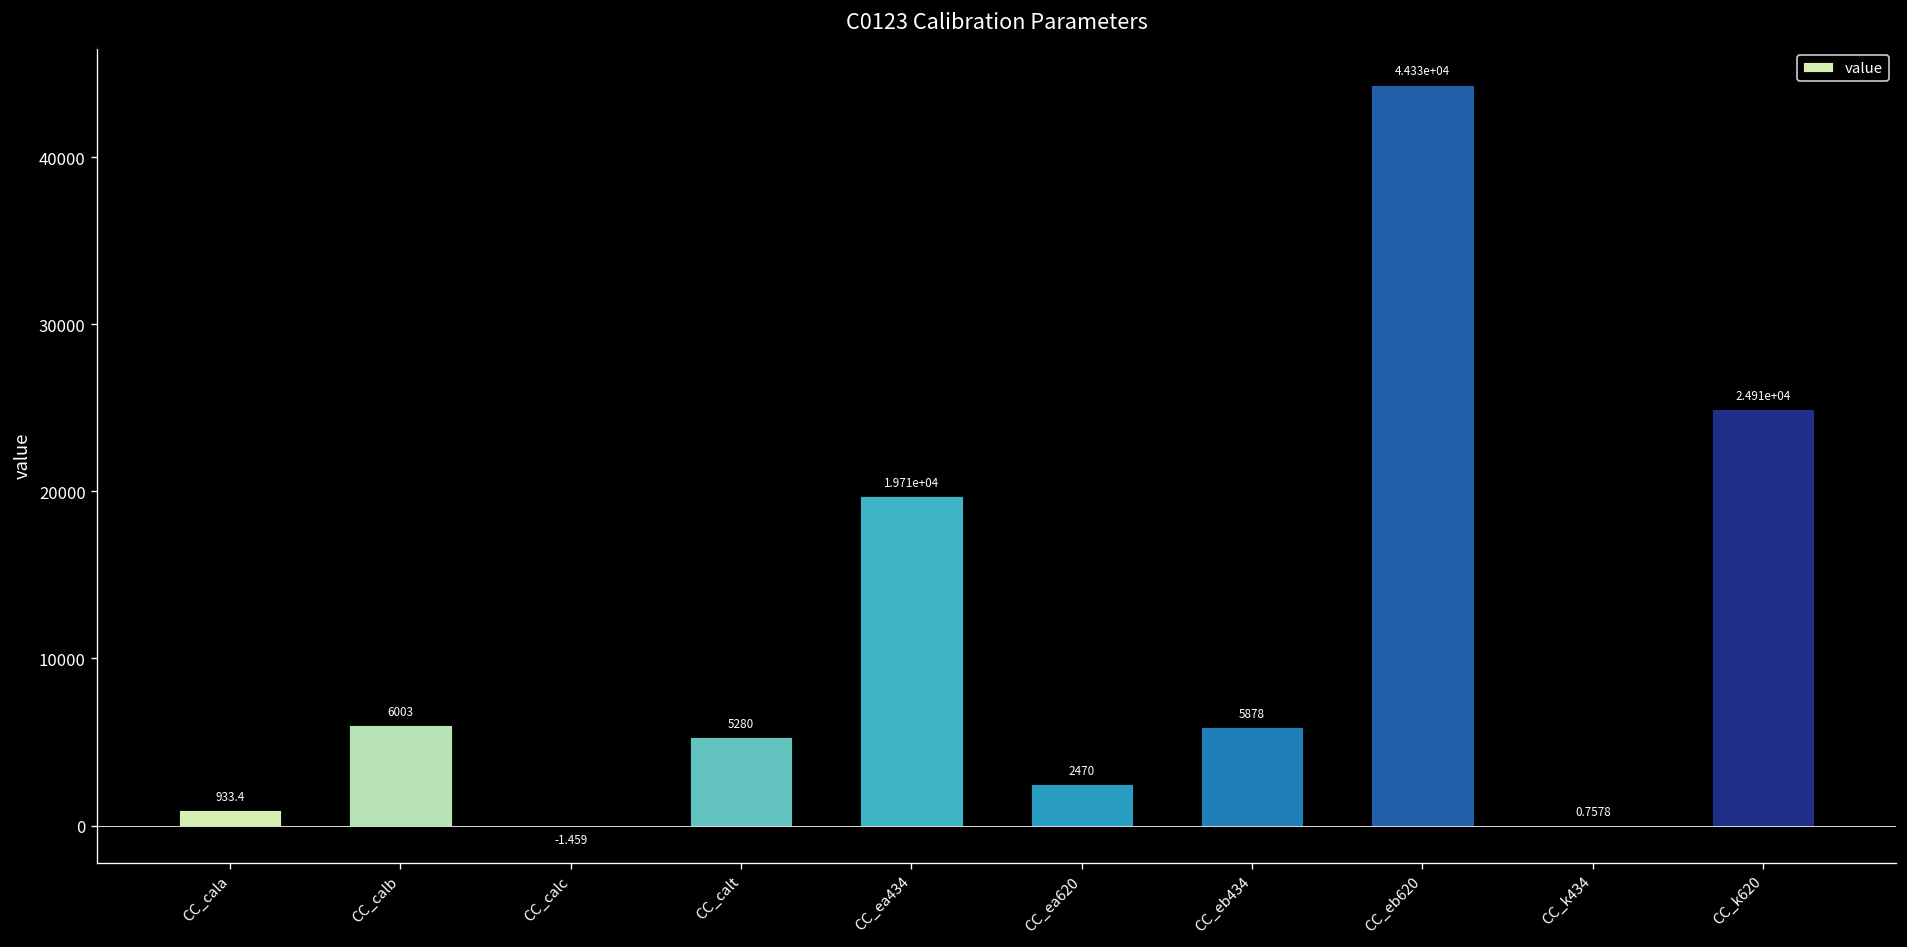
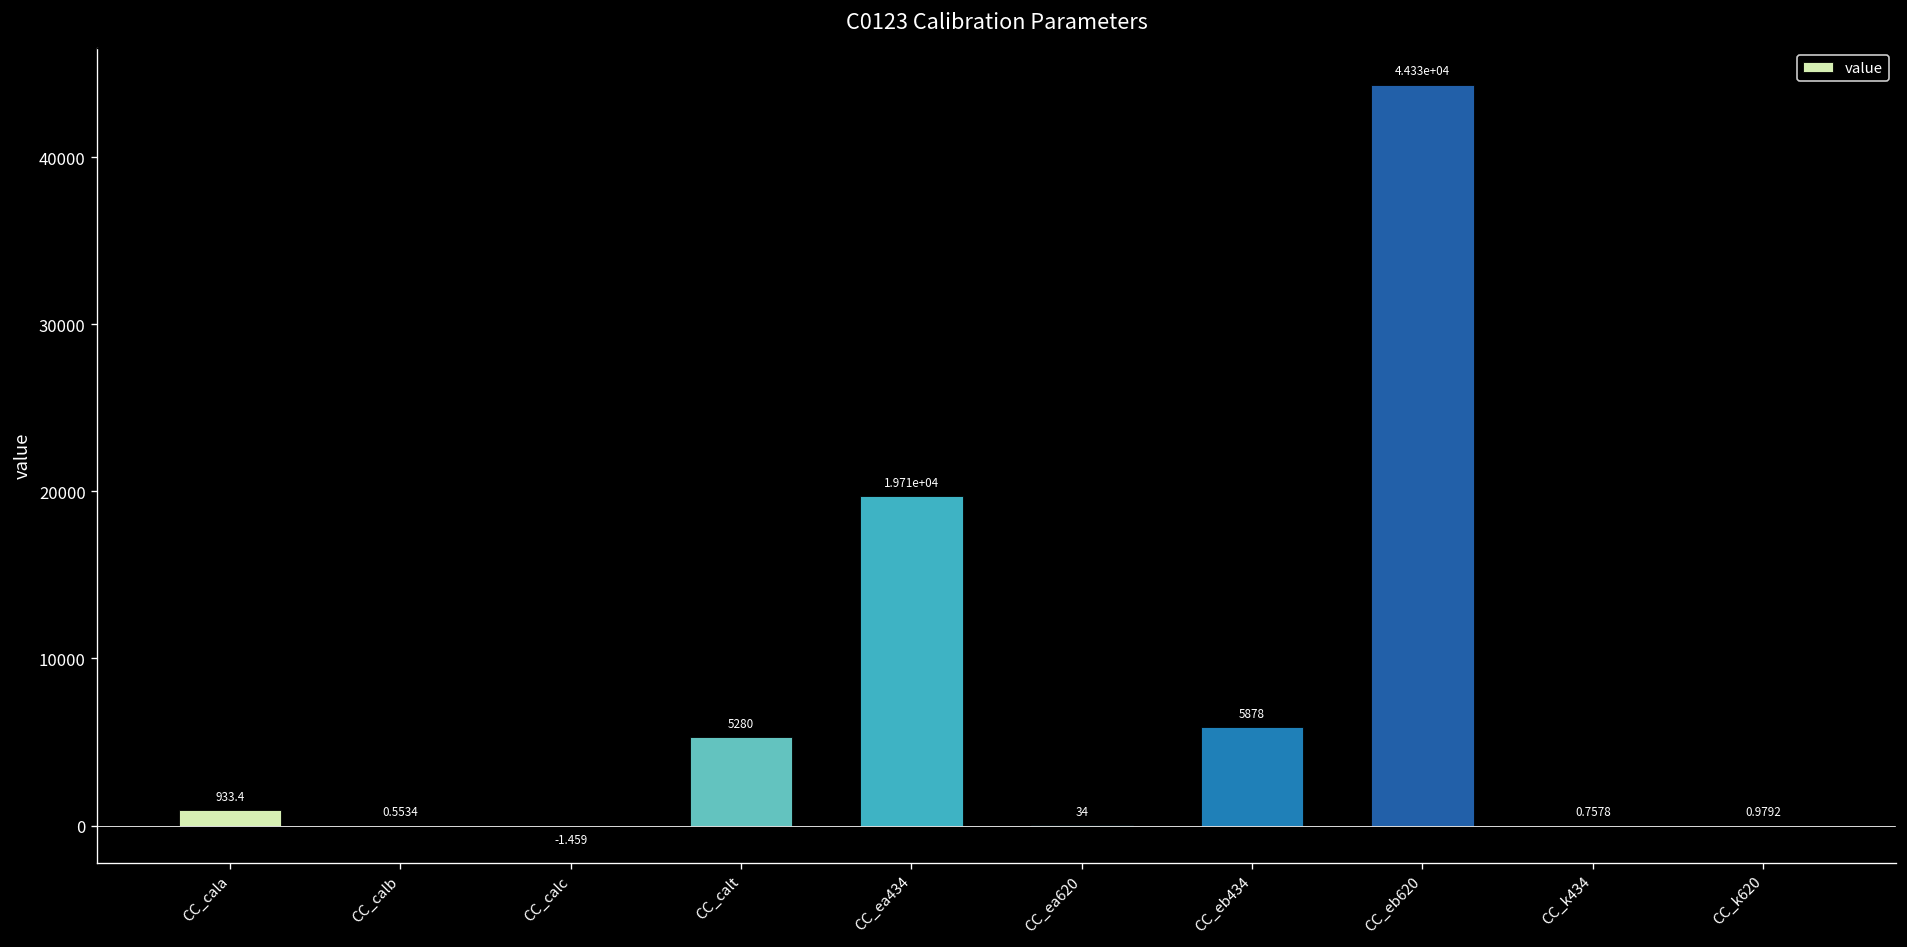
  {
    "CC_cala": "933.4",
-   "CC_calb": "6003",
+   "CC_calb": "0.5534",
    "CC_calc": "-1.459",
    "CC_calt": "5280",
-   "CC_ea620": "2470",
+   "CC_ea620": "34",
    "CC_eb434": "5878",
    "CC_k434": "0.7578",
-   "CC_k620": "2.491e+04"
+   "CC_k620": "0.9792"
  }
